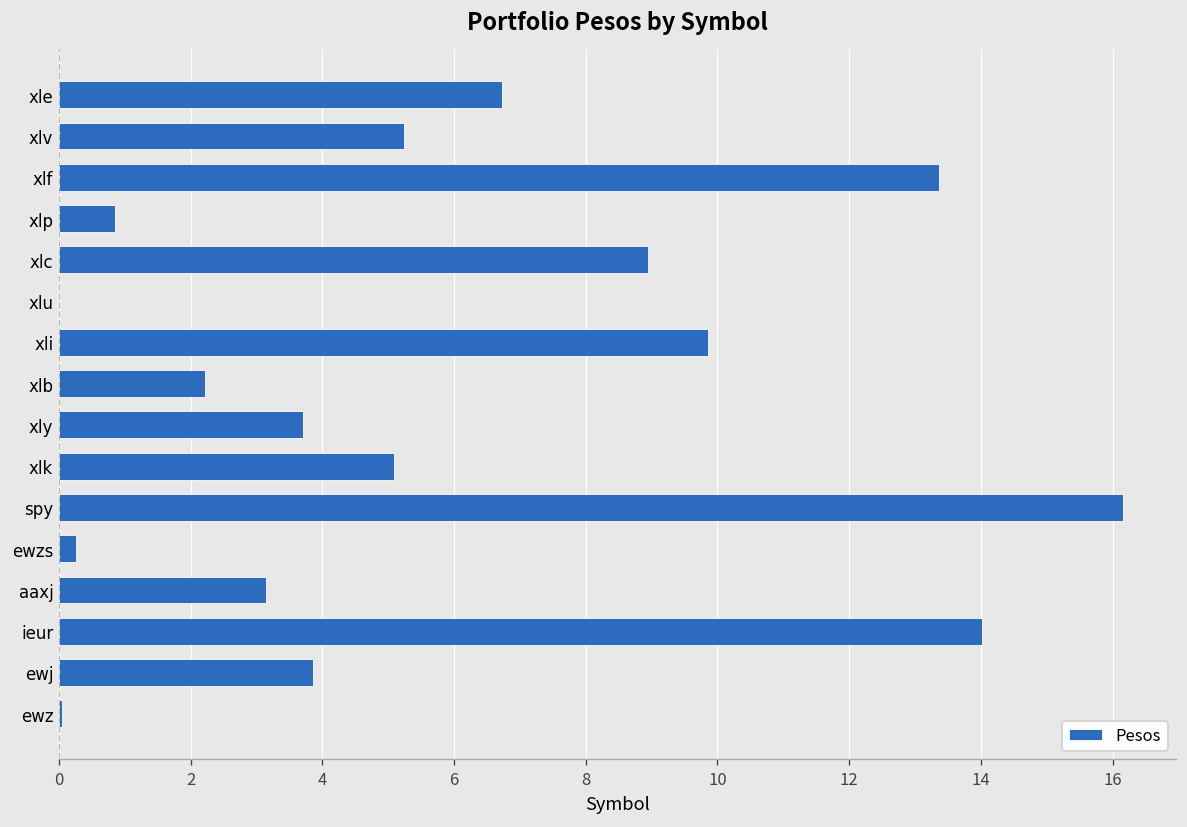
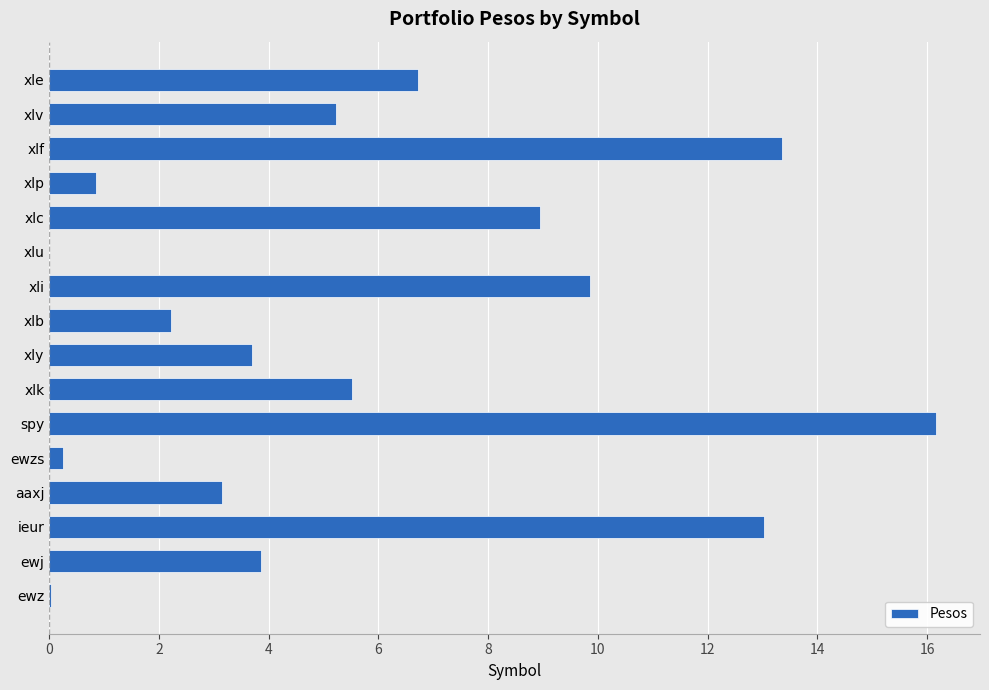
  {
    "xle": 6.7,
    "xlv": 5.2,
    "xlf": 13.4,
    "xlp": 0.8,
    "xlc": 8.9,
    "xlu": 0.0,
    "xli": 9.9,
    "xlb": 2.2,
    "xly": 3.7,
-   "xlk": 5.1,
+   "xlk": 5.5,
    "spy": 16.2,
    "ewzs": 0.2,
    "aaxj": 3.1,
-   "ieur": 14.0,
+   "ieur": 13.0,
    "ewj": 3.9
  }
